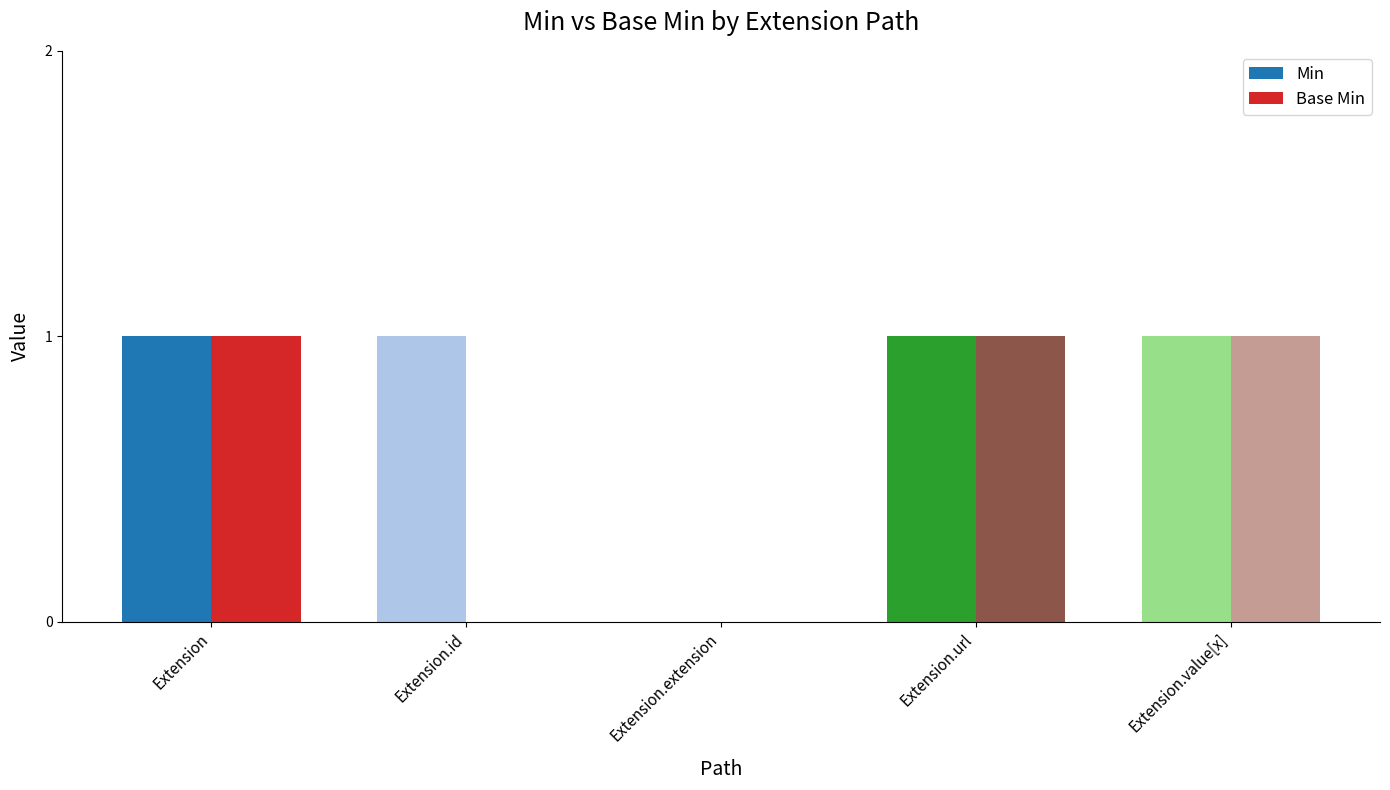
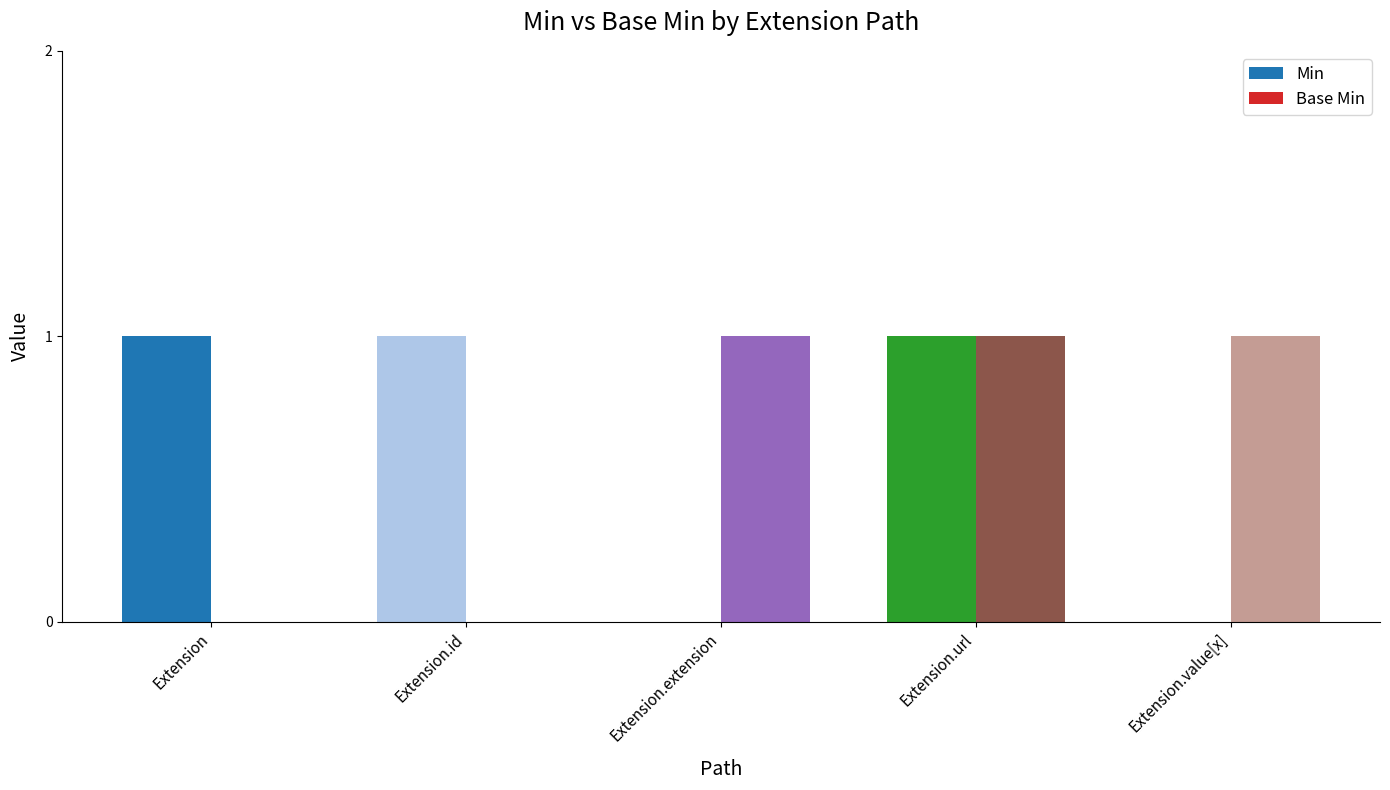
  {
    "Min": {
      "Extension": 1,
      "Extension.id": 1,
      "Extension.extension": 0,
      "Extension.url": 1,
-     "Extension.value[x]": 1
+     "Extension.value[x]": 0
    },
    "Base Min": {
-     "Extension": 1,
+     "Extension": 0,
      "Extension.id": 0,
-     "Extension.extension": 0,
+     "Extension.extension": 1,
      "Extension.url": 1,
      "Extension.value[x]": 1
    }
  }
